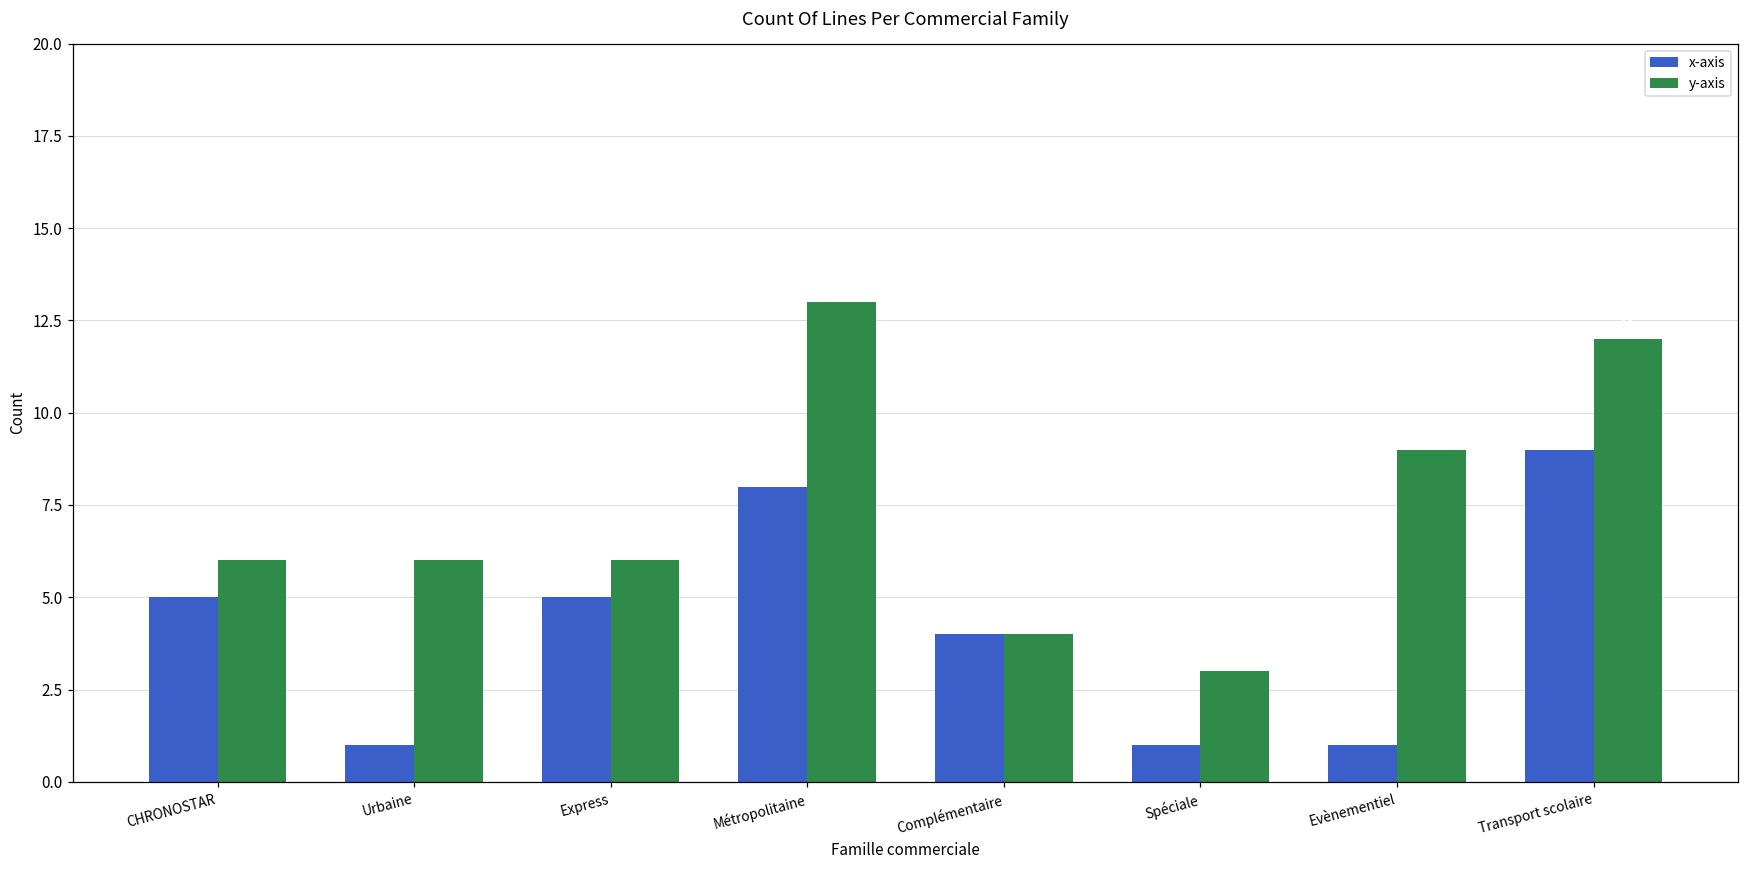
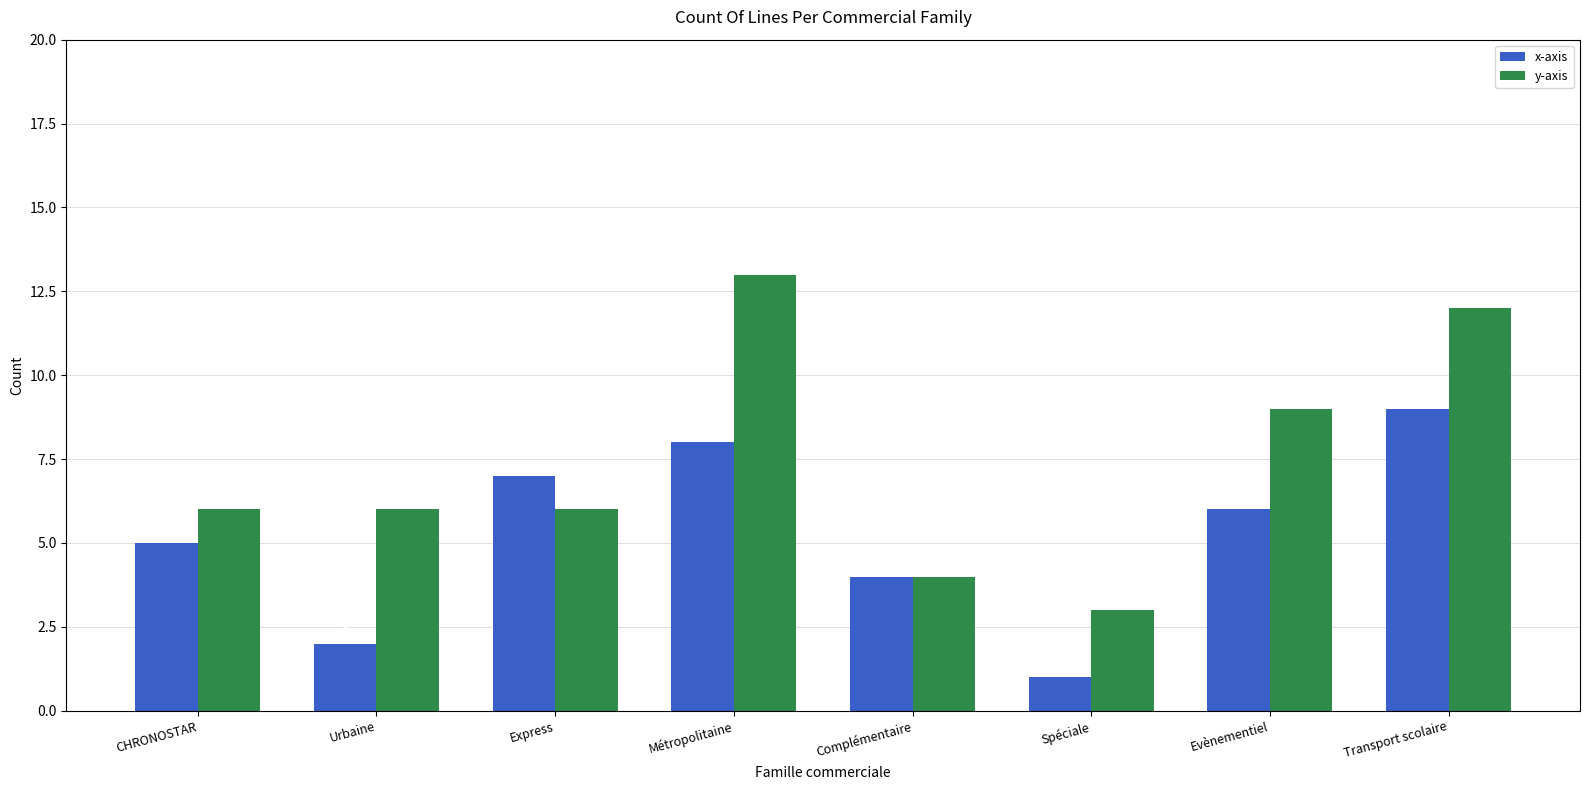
  {
    "x-axis": {
      "CHRONOSTAR": 5,
-     "Urbaine": 1,
-     "Express": 5,
+     "Urbaine": 2,
+     "Express": 7,
      "Métropolitaine": 8,
      "Complémentaire": 4,
      "Spéciale": 1,
-     "Evènementiel": 1,
+     "Evènementiel": 6,
      "Transport scolaire": 9
    },
    "y-axis": {
      "CHRONOSTAR": 6,
      "Urbaine": 6,
      "Express": 6,
      "Métropolitaine": 13,
      "Complémentaire": 4,
      "Spéciale": 3,
      "Evènementiel": 9,
      "Transport scolaire": 12
    }
  }
